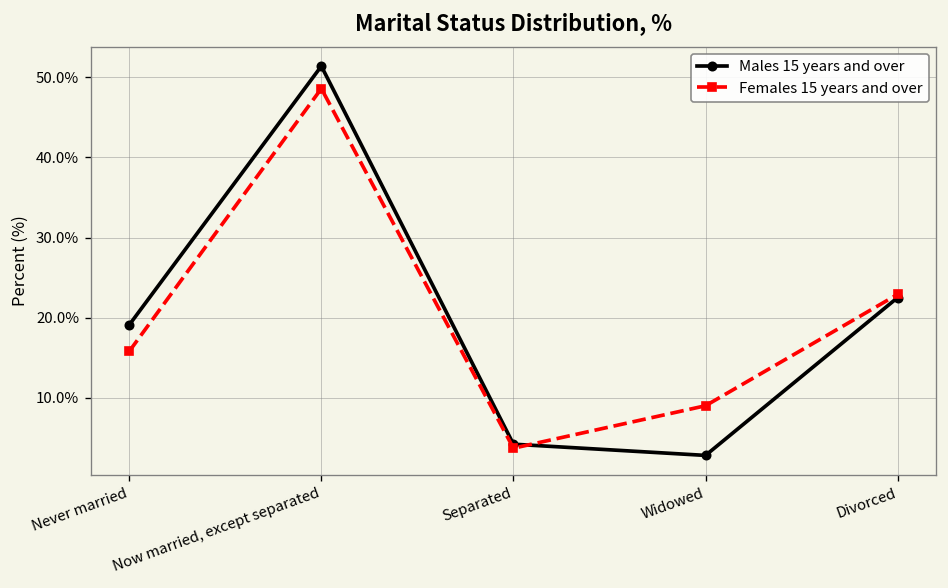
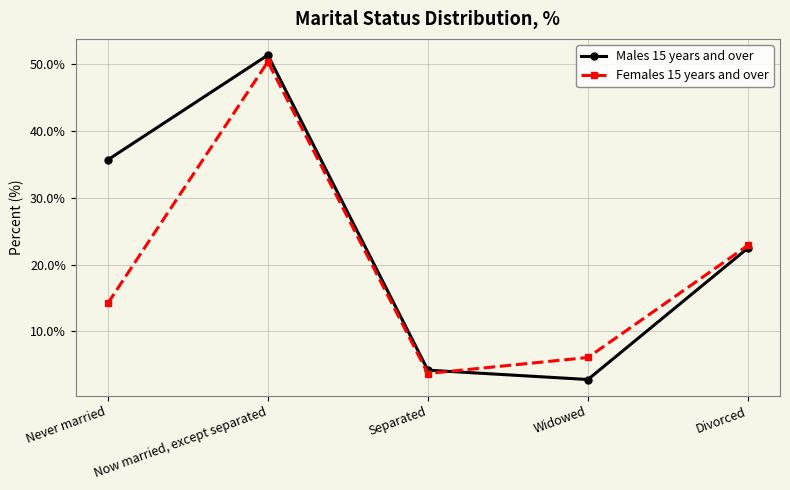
  {
    "Males 15 years and over": {
-     "Never married": "19%",
+     "Never married": "36%",
      "Now married, except separated": "51%",
      "Separated": "4%",
      "Widowed": "3%",
      "Divorced": "23%"
    },
    "Females 15 years and over": {
-     "Never married": "16%",
-     "Now married, except separated": "49%",
+     "Never married": "14%",
+     "Now married, except separated": "50%",
      "Separated": "4%",
-     "Widowed": "9%",
+     "Widowed": "6%",
      "Divorced": "23%"
    }
  }
